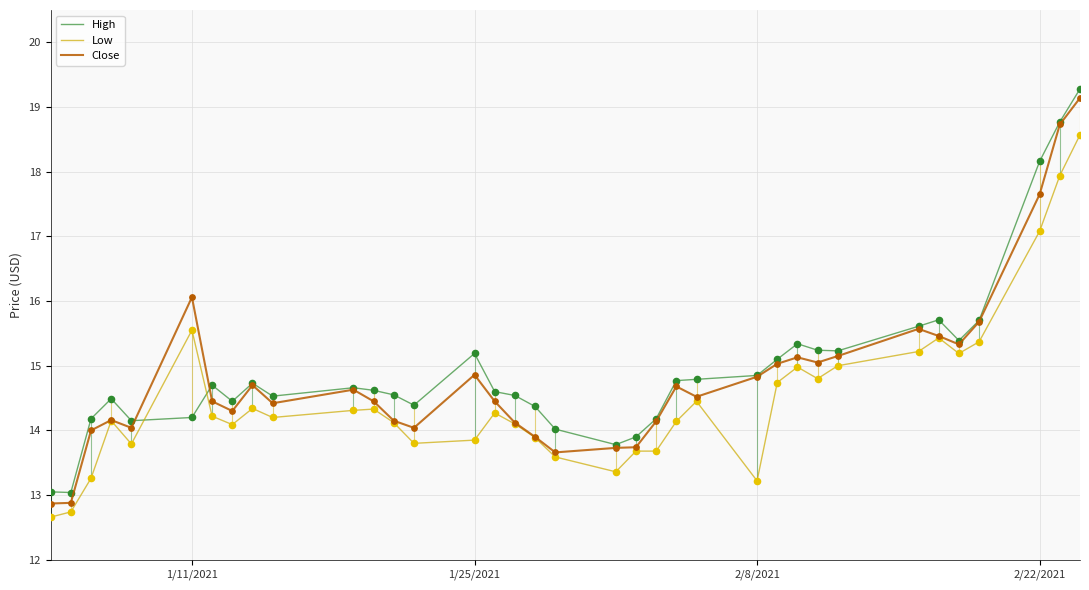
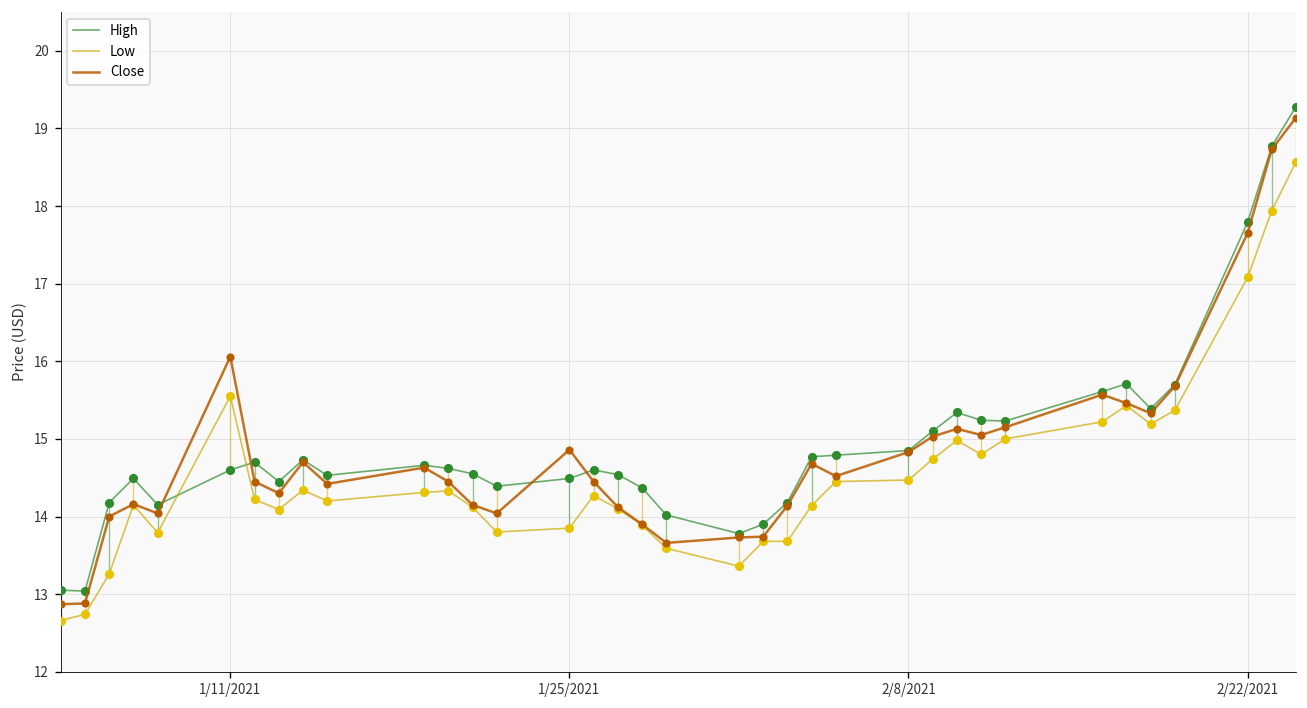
  {
    "High": {
-     "1/11/2021": 14.2,
-     "1/25/2021": 15.2,
-     "2/22/2021": 18.2
+     "1/11/2021": 14.6,
+     "1/25/2021": 14.5,
+     "2/22/2021": 17.8
    },
    "Low": {
      "1/11/2021": 15.6,
      "1/25/2021": 13.9,
-     "2/8/2021": 13.2,
+     "2/8/2021": 14.5,
      "2/22/2021": 17.1
    },
    "Close": {
      "1/11/2021": 16.1,
      "1/25/2021": 14.9,
      "2/22/2021": 17.7
    }
  }
